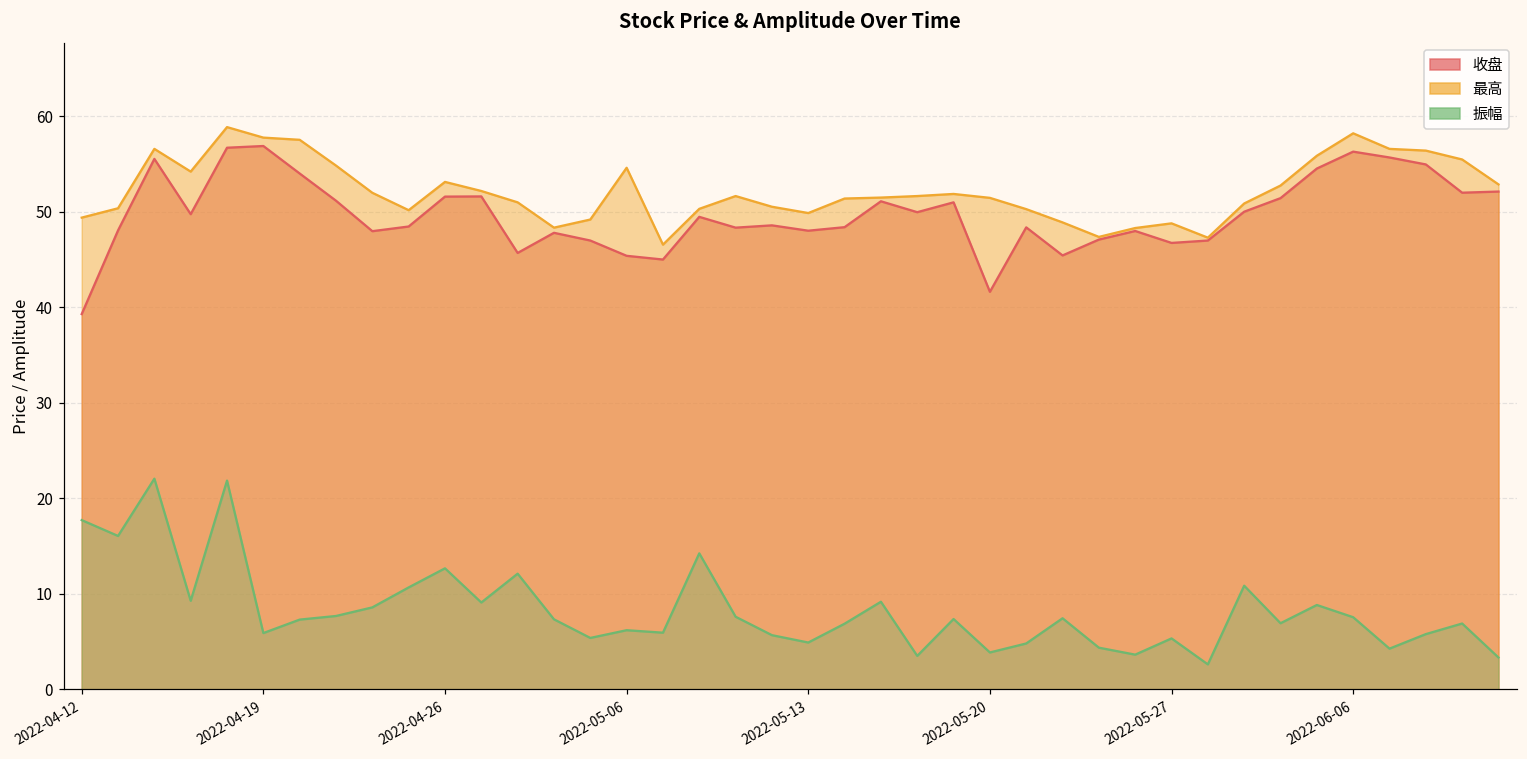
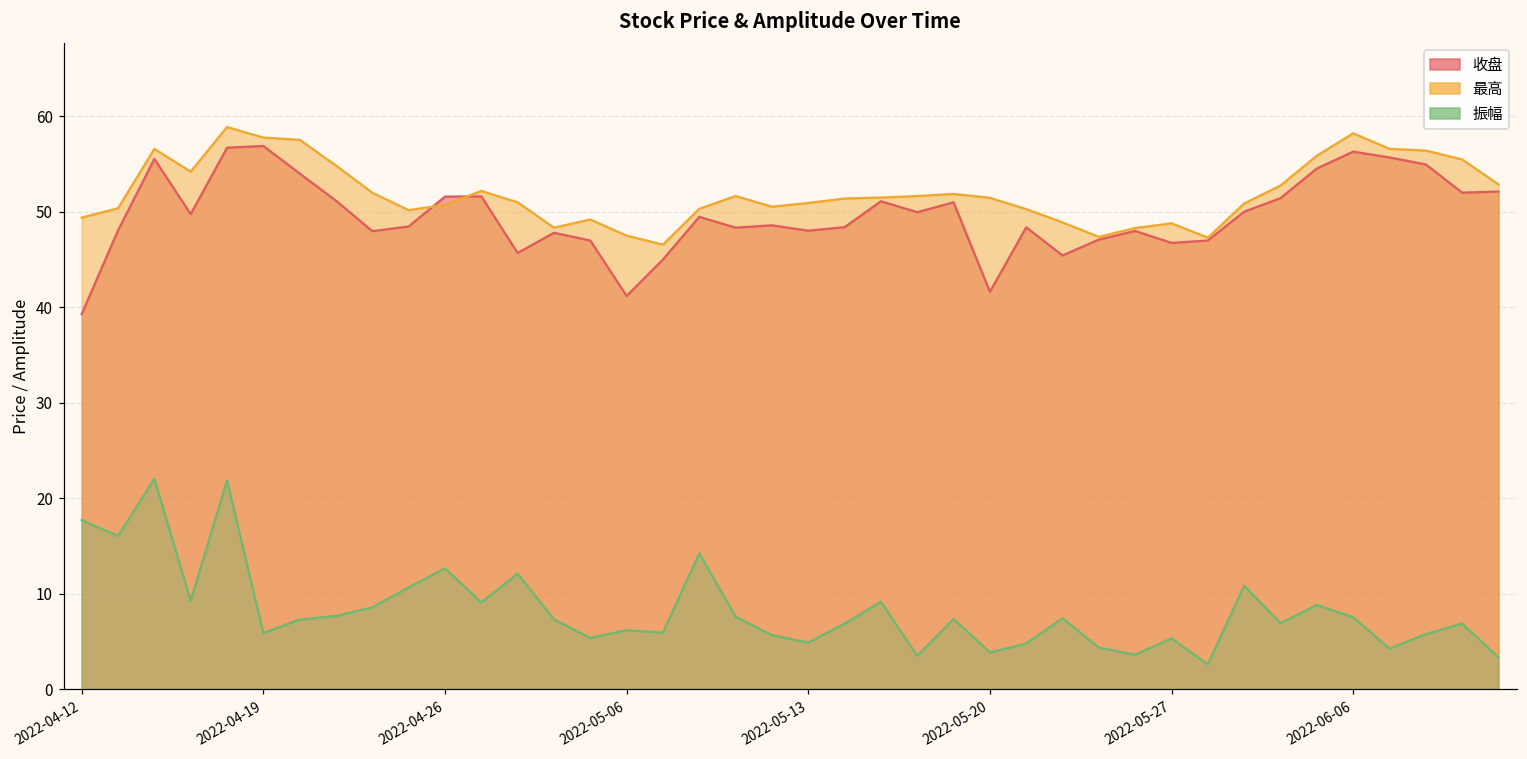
  {
    "收盘": {
      "2022-04-12": 39,
      "2022-04-19": 57,
      "2022-04-26": 52,
-     "2022-05-06": 45,
+     "2022-05-06": 41,
      "2022-05-13": 48,
      "2022-05-20": 42,
      "2022-05-27": 47,
      "2022-06-06": 56
    },
    "最高": {
      "2022-04-12": 49,
      "2022-04-19": 58,
-     "2022-04-26": 53,
-     "2022-05-06": 55,
-     "2022-05-13": 50,
+     "2022-04-26": 51,
+     "2022-05-06": 48,
+     "2022-05-13": 51,
      "2022-05-20": 51,
      "2022-05-27": 49,
      "2022-06-06": 58
    },
    "振幅": {
      "2022-04-12": 18,
      "2022-04-19": 6,
      "2022-04-26": 13,
      "2022-05-06": 6,
      "2022-05-13": 5,
      "2022-05-20": 4,
      "2022-05-27": 5,
      "2022-06-06": 8
    }
  }
